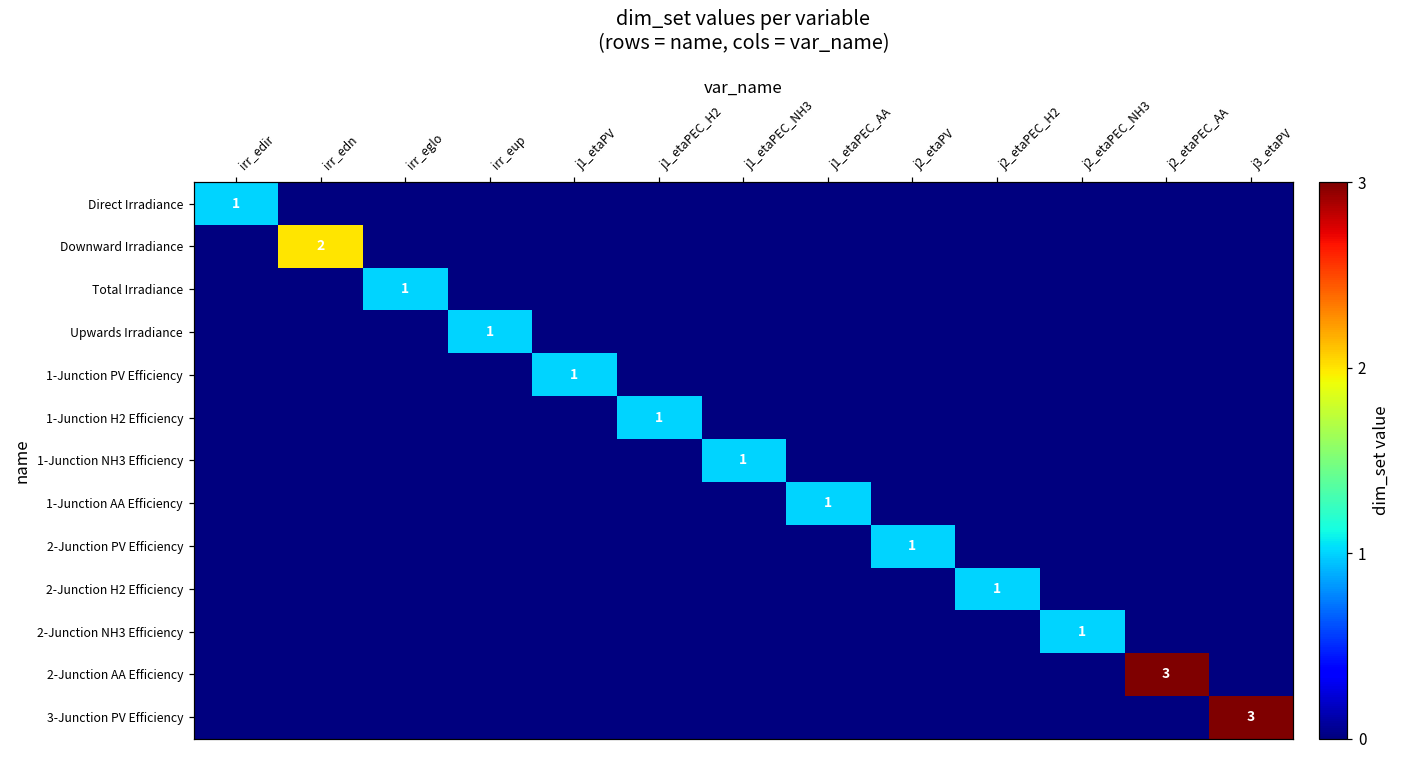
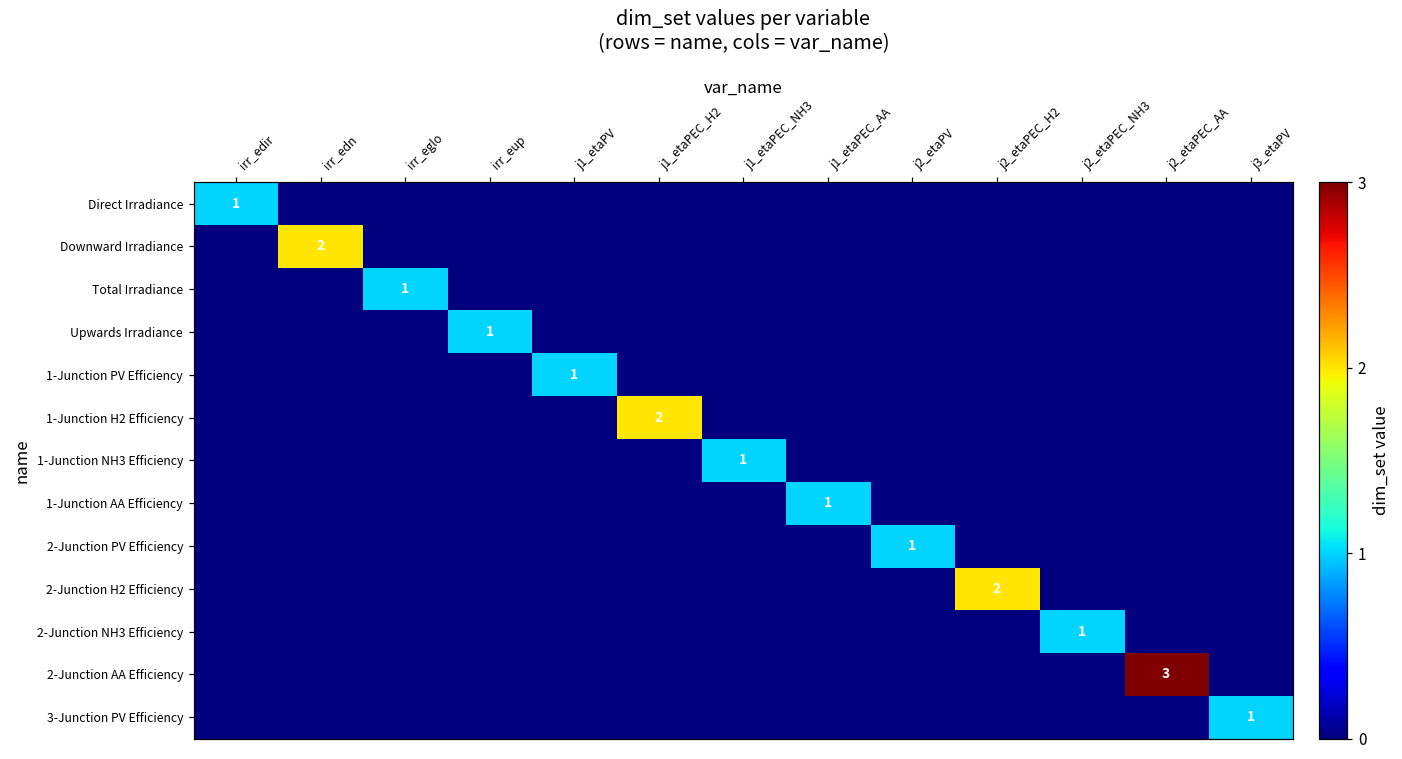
  {
    "Direct Irradiance": {
      "irr_edir": 1
    },
    "Downward Irradiance": {
      "irr_edn": 2
    },
    "Total Irradiance": {
      "irr_eglo": 1
    },
    "Upwards Irradiance": {
      "irr_eup": 1
    },
    "1-Junction PV Efficiency": {
      "j1_etaPV": 1
    },
    "1-Junction H2 Efficiency": {
-     "j1_etaPEC_H2": 1
+     "j1_etaPEC_H2": 2
    },
    "1-Junction NH3 Efficiency": {
      "j1_etaPEC_NH3": 1
    },
    "1-Junction AA Efficiency": {
      "j1_etaPEC_AA": 1
    },
    "2-Junction PV Efficiency": {
      "j2_etaPV": 1
    },
    "2-Junction H2 Efficiency": {
-     "j2_etaPEC_H2": 1
+     "j2_etaPEC_H2": 2
    },
    "2-Junction NH3 Efficiency": {
      "j2_etaPEC_NH3": 1
    },
    "2-Junction AA Efficiency": {
      "j2_etaPEC_AA": 3
    },
    "3-Junction PV Efficiency": {
-     "j3_etaPV": 3
+     "j3_etaPV": 1
    }
  }
